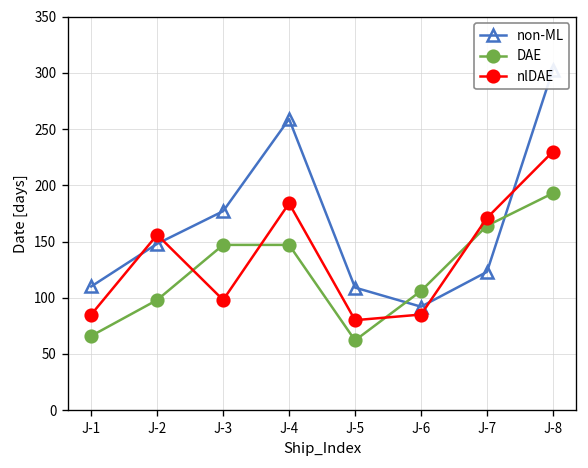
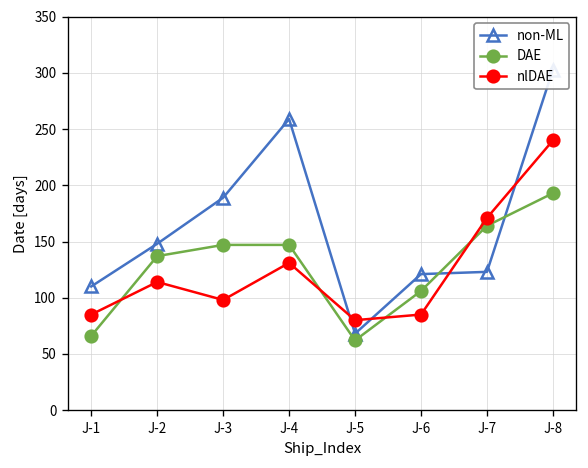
  {
    "non-ML": {
      "J-1": 110,
      "J-2": 150,
-     "J-3": 180,
+     "J-3": 190,
      "J-4": 260,
-     "J-5": 110,
-     "J-6": 90,
+     "J-5": 70,
+     "J-6": 120,
      "J-7": 120
    },
    "DAE": {
      "J-1": 70,
-     "J-2": 100,
+     "J-2": 140,
      "J-3": 150,
      "J-4": 150,
      "J-5": 60,
      "J-6": 110,
      "J-7": 160,
      "J-8": 190
    },
    "nlDAE": {
      "J-1": 90,
-     "J-2": 160,
+     "J-2": 110,
      "J-3": 100,
-     "J-4": 180,
+     "J-4": 130,
      "J-5": 80,
      "J-6": 90,
      "J-7": 170,
-     "J-8": 230
+     "J-8": 240
    }
  }
